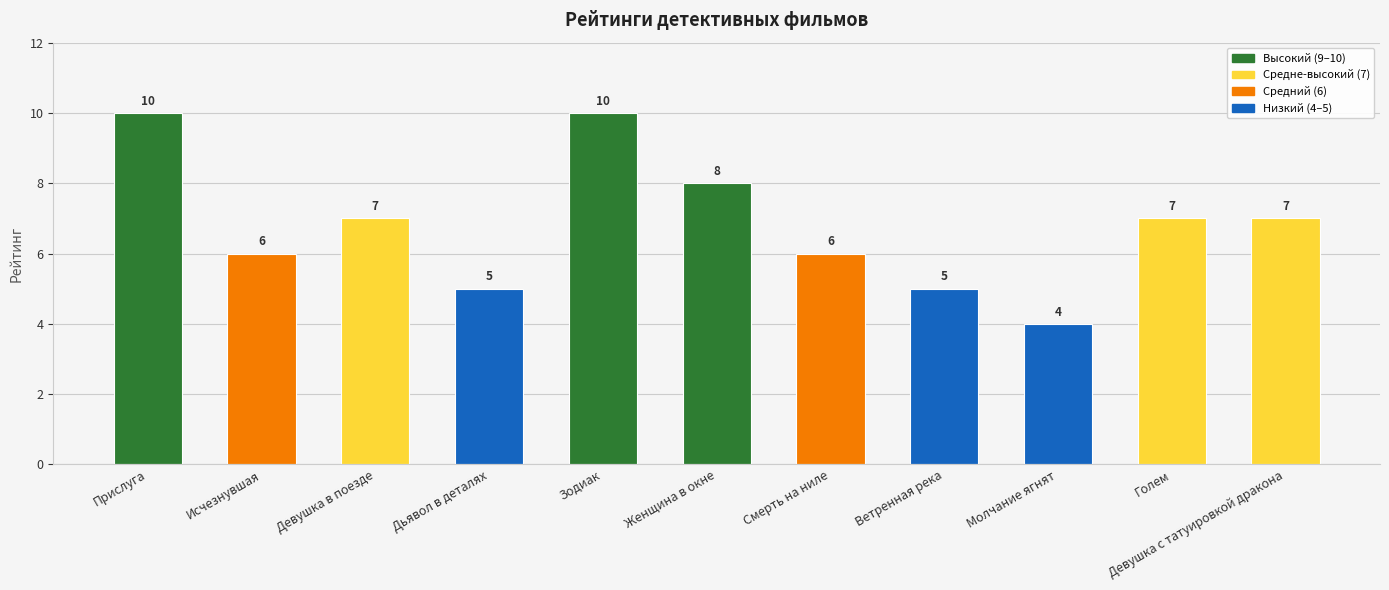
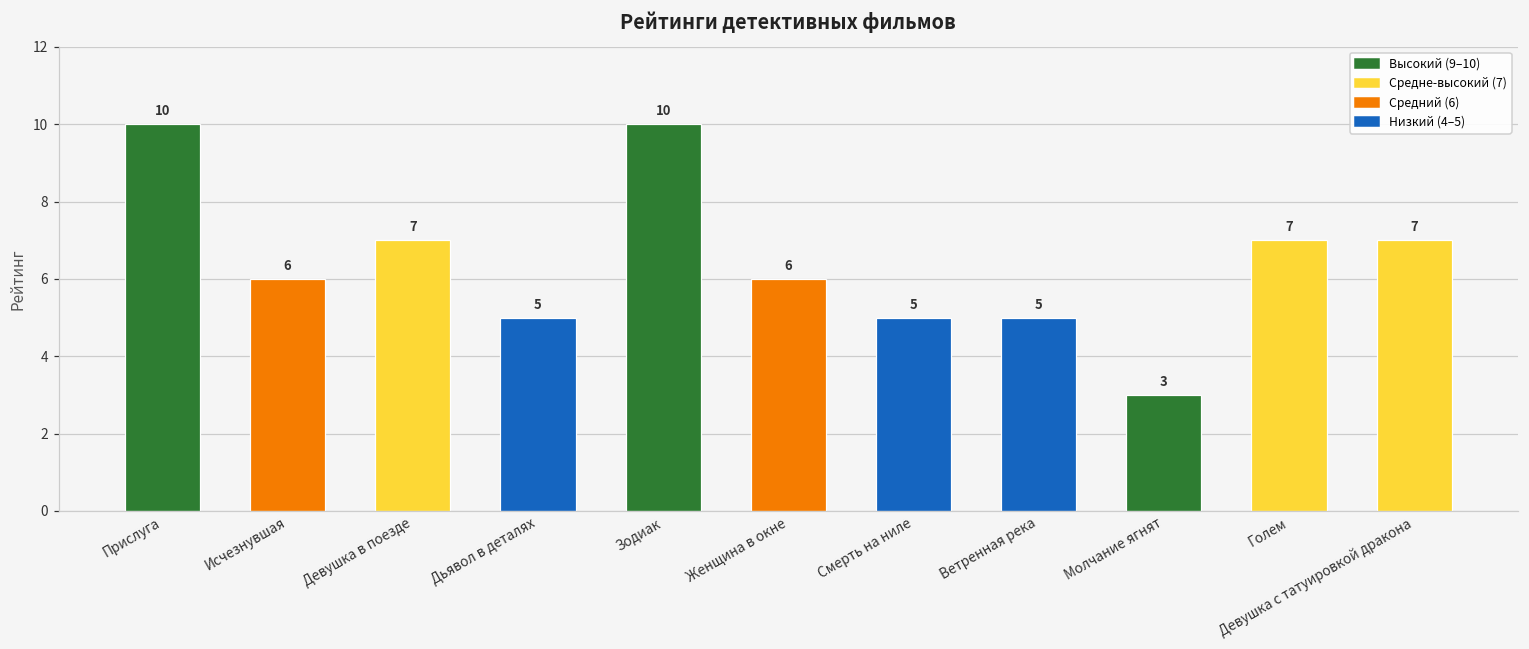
  {
    "Прислуга": 10,
    "Исчезнувшая": 6,
    "Девушка в поезде": 7,
    "Дьявол в деталях": 5,
    "Зодиак": 10,
-   "Женщина в окне": 8,
-   "Смерть на ниле": 6,
+   "Женщина в окне": 6,
+   "Смерть на ниле": 5,
    "Ветренная река": 5,
-   "Молчание ягнят": 4,
+   "Молчание ягнят": 3,
    "Голем": 7,
    "Девушка с татуировкой дракона": 7
  }
